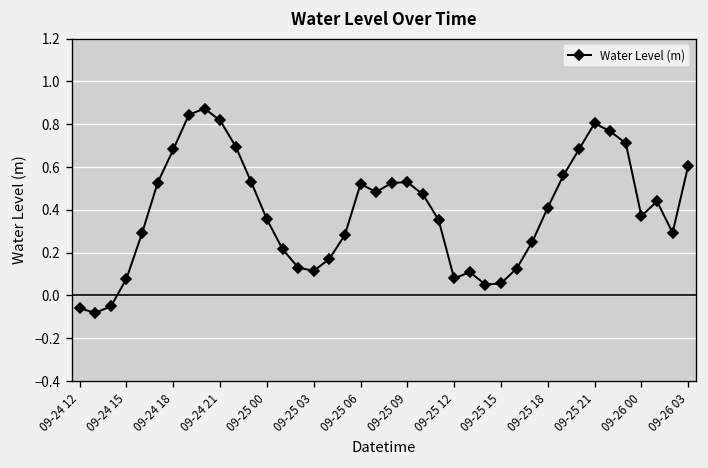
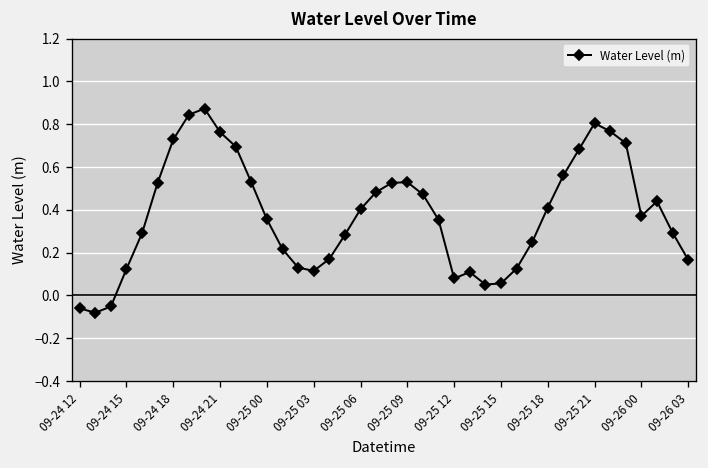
  {
    "09-24 12": -0.06,
-   "09-24 15": 0.08,
-   "09-24 18": 0.68,
-   "09-24 21": 0.82,
+   "09-24 15": 0.12,
+   "09-24 18": 0.73,
+   "09-24 21": 0.76,
    "09-25 00": 0.36,
    "09-25 03": 0.11,
-   "09-25 06": 0.52,
+   "09-25 06": 0.40,
    "09-25 09": 0.53,
    "09-25 12": 0.08,
    "09-25 15": 0.06,
    "09-25 18": 0.41,
    "09-25 21": 0.80,
    "09-26 00": 0.37,
-   "09-26 03": 0.61
+   "09-26 03": 0.17
  }
